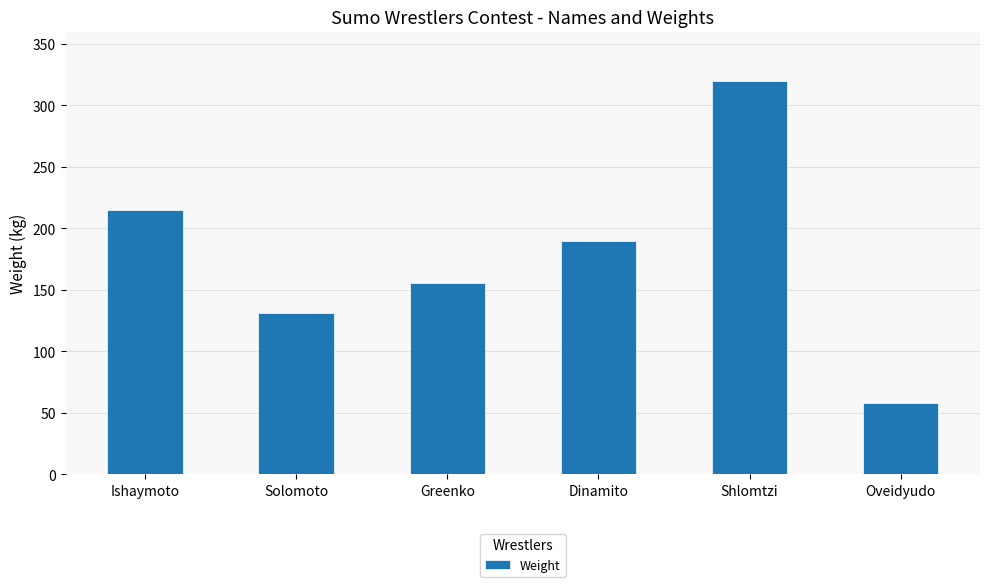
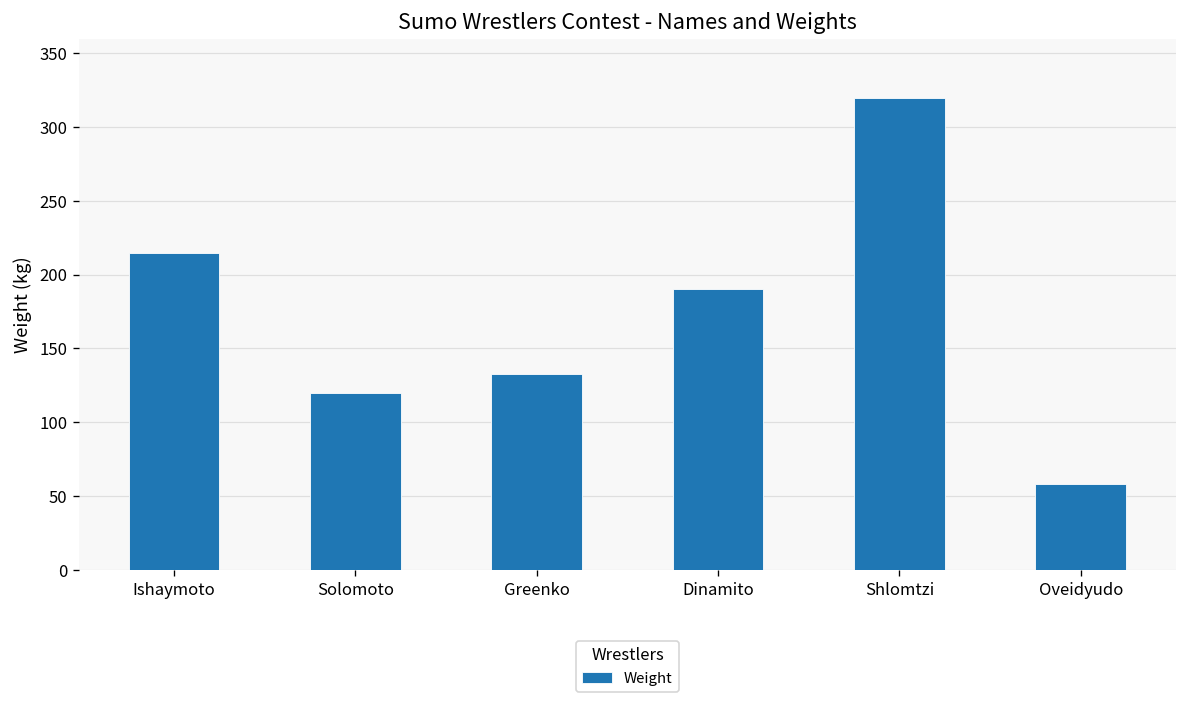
  {
    "Ishaymoto": 215,
-   "Solomoto": 131,
-   "Greenko": 156,
+   "Solomoto": 120,
+   "Greenko": 133,
    "Dinamito": 190,
    "Shlomtzi": 320,
    "Oveidyudo": 58
  }
